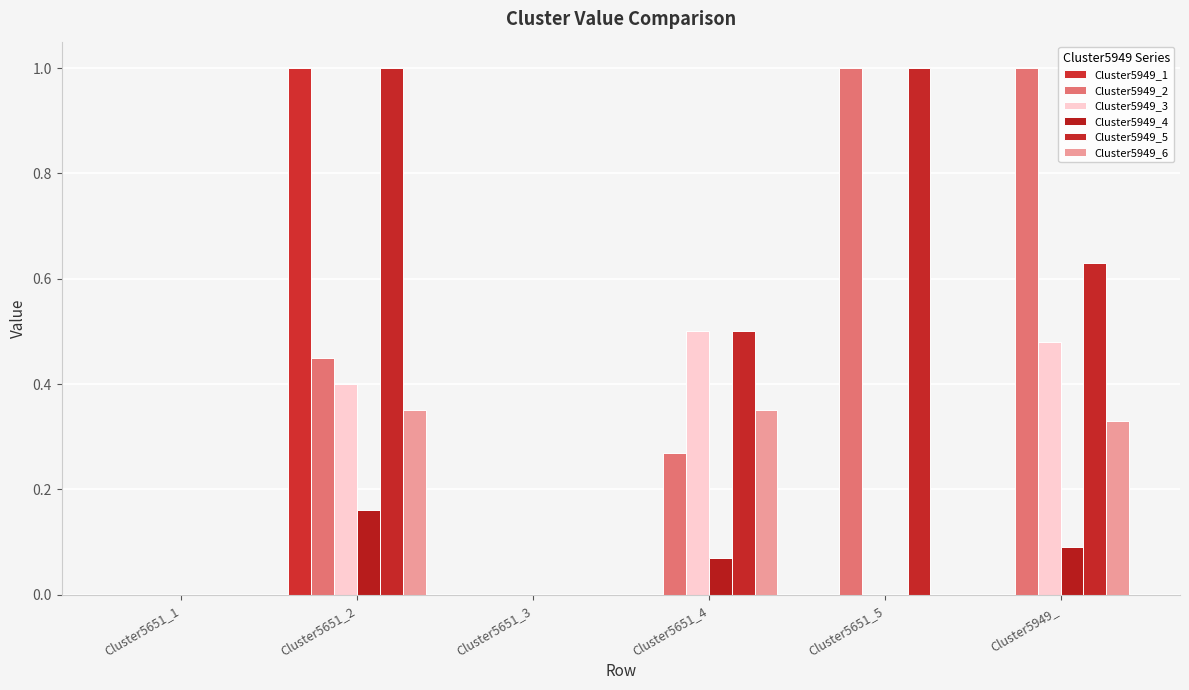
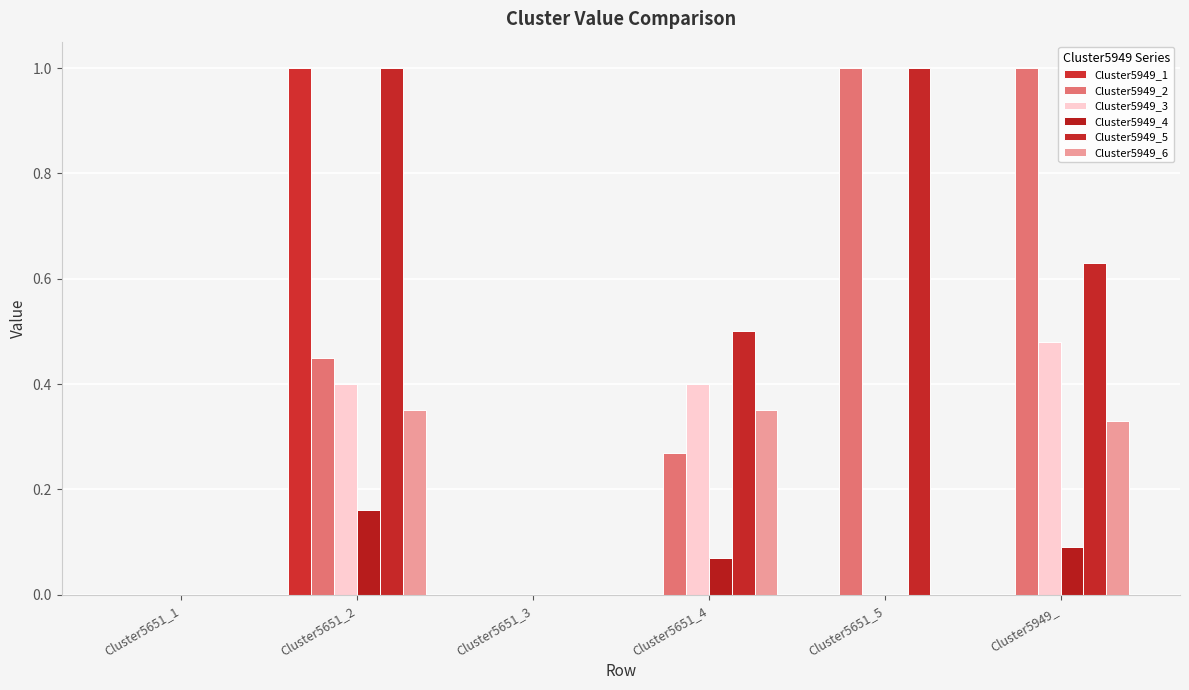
  {
    "Cluster5949_3": {
      "Cluster5651_1": 0.0,
      "Cluster5651_2": 0.4,
      "Cluster5651_3": 0.0,
-     "Cluster5651_4": 0.5,
+     "Cluster5651_4": 0.4,
      "Cluster5651_5": 0.0,
      "Cluster5949_": 0.48
    }
  }
